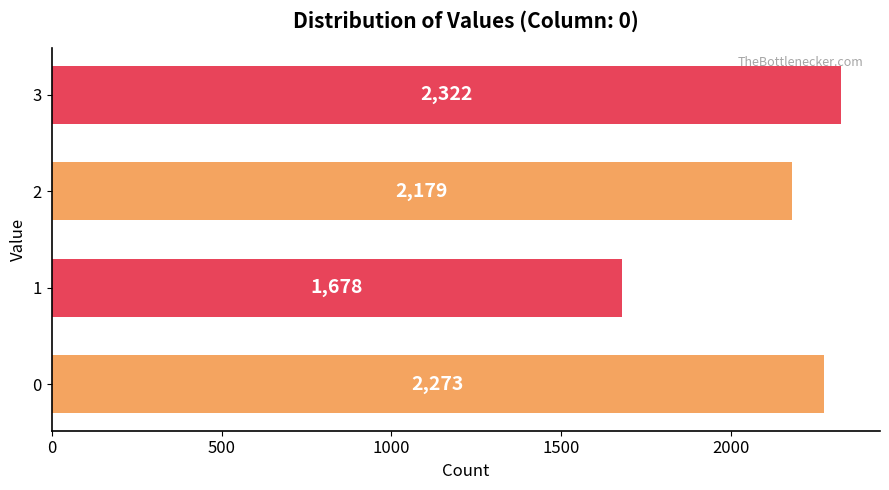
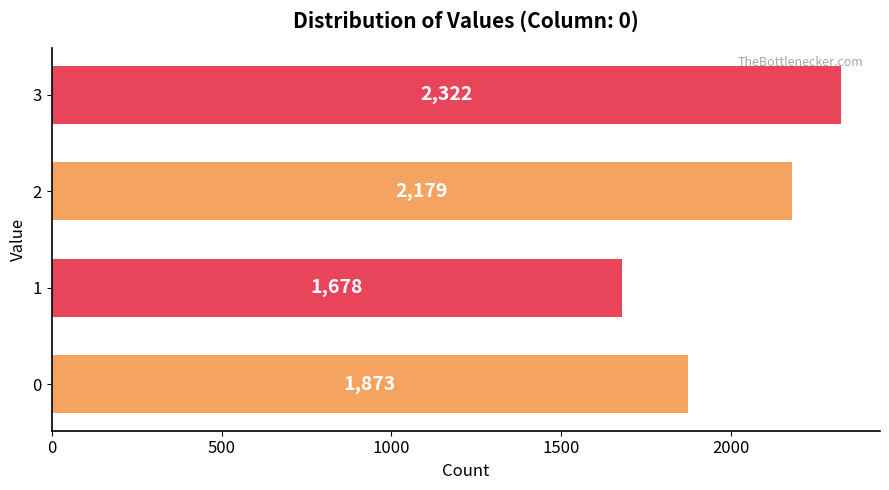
  {
    "3": "2,322",
    "2": "2,179",
    "1": "1,678",
-   "0": "2,273"
+   "0": "1,873"
  }
